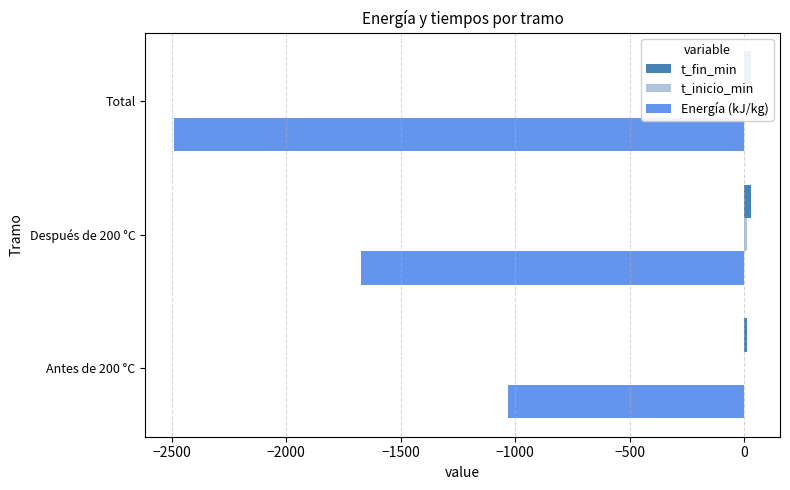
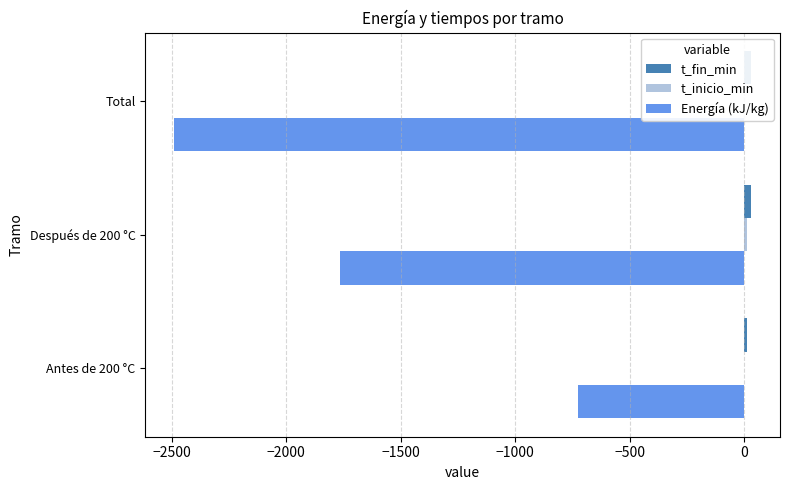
  {
    "t_fin_min": {
      "Después de 200 °C": 30,
      "Antes de 200 °C": 10
    },
    "t_inicio_min": {
      "Después de 200 °C": 10,
      "Antes de 200 °C": 0
    },
    "Energía (kJ/kg)": {
      "Total": -2490,
-     "Después de 200 °C": -1680,
-     "Antes de 200 °C": -1030
+     "Después de 200 °C": -1760,
+     "Antes de 200 °C": -730
    }
  }
